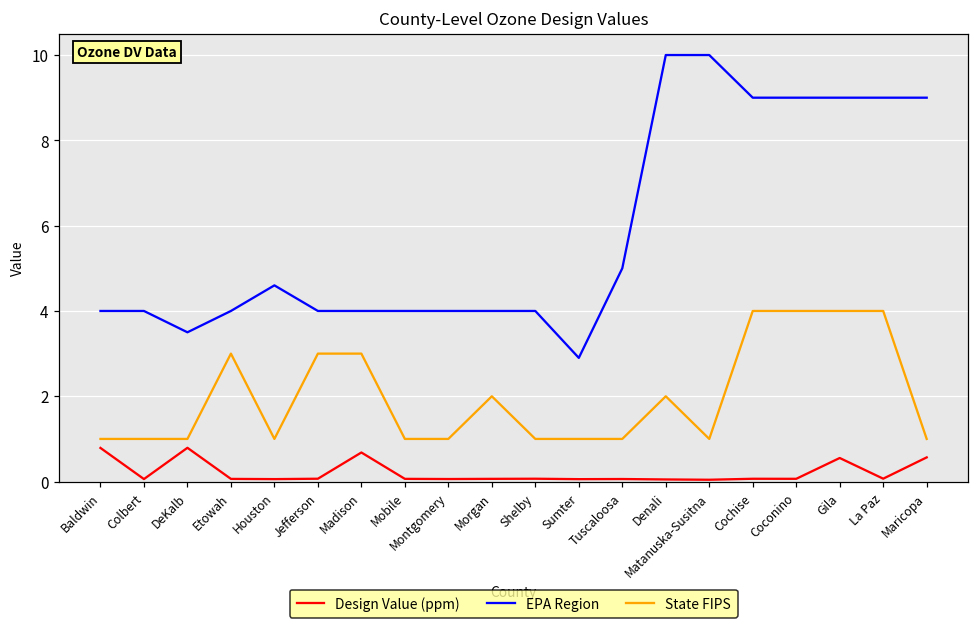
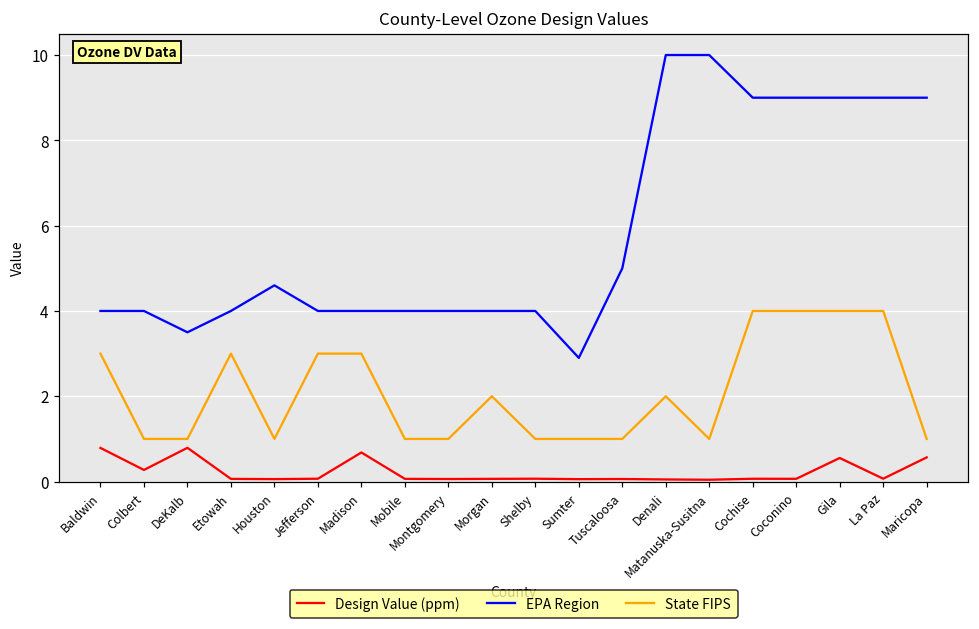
  {
    "Design Value (ppm)": {
      "Baldwin": 0.8,
-     "Colbert": 0.1,
+     "Colbert": 0.3,
      "DeKalb": 0.8,
      "Etowah": 0.1,
      "Houston": 0.1,
      "Jefferson": 0.1,
      "Madison": 0.7,
      "Mobile": 0.1,
      "Montgomery": 0.1,
      "Morgan": 0.1,
      "Shelby": 0.1,
      "Sumter": 0.1,
      "Tuscaloosa": 0.1,
      "Denali": 0.1,
      "Matanuska-Susitna": 0.0,
      "Cochise": 0.1,
      "Coconino": 0.1,
      "Gila": 0.6,
      "La Paz": 0.1,
      "Maricopa": 0.6
    },
    "EPA Region": {
      "Baldwin": 4.0,
      "Colbert": 4.0,
      "DeKalb": 3.5,
      "Etowah": 4.0,
      "Houston": 4.6,
      "Jefferson": 4.0,
      "Madison": 4.0,
      "Mobile": 4.0,
      "Montgomery": 4.0,
      "Morgan": 4.0,
      "Shelby": 4.0,
      "Sumter": 2.9,
      "Tuscaloosa": 5.0,
      "Denali": 10.0,
      "Matanuska-Susitna": 10.0,
      "Cochise": 9.0,
      "Coconino": 9.0,
      "Gila": 9.0,
      "La Paz": 9.0,
      "Maricopa": 9.0
    },
    "State FIPS": {
-     "Baldwin": 1,
+     "Baldwin": 3,
      "Colbert": 1,
      "DeKalb": 1,
      "Etowah": 3,
      "Houston": 1,
      "Jefferson": 3,
      "Madison": 3,
      "Mobile": 1,
      "Montgomery": 1,
      "Morgan": 2,
      "Shelby": 1,
      "Sumter": 1,
      "Tuscaloosa": 1,
      "Denali": 2,
      "Matanuska-Susitna": 1,
      "Cochise": 4,
      "Coconino": 4,
      "Gila": 4,
      "La Paz": 4,
      "Maricopa": 1
    }
  }
